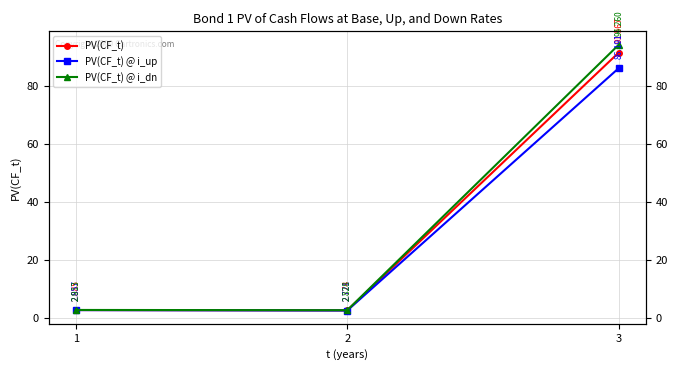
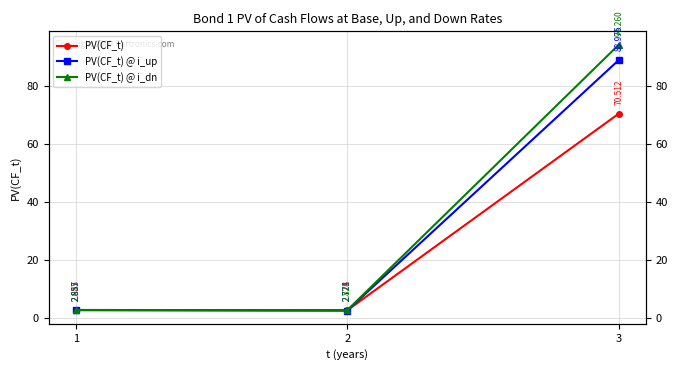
  {
    "PV(CF_t)": {
-     "3": 91.567
+     "3": 70.512
    },
    "PV(CF_t) @ i_up": {
-     "3": 86.191
+     "3": 88.975
    }
  }
